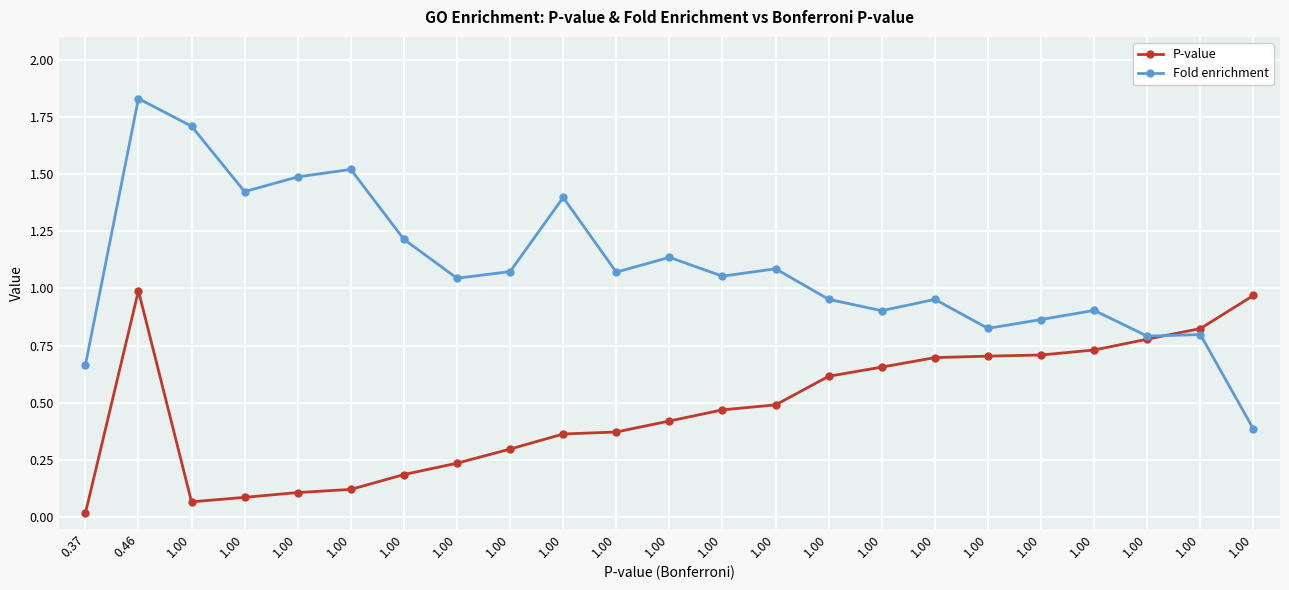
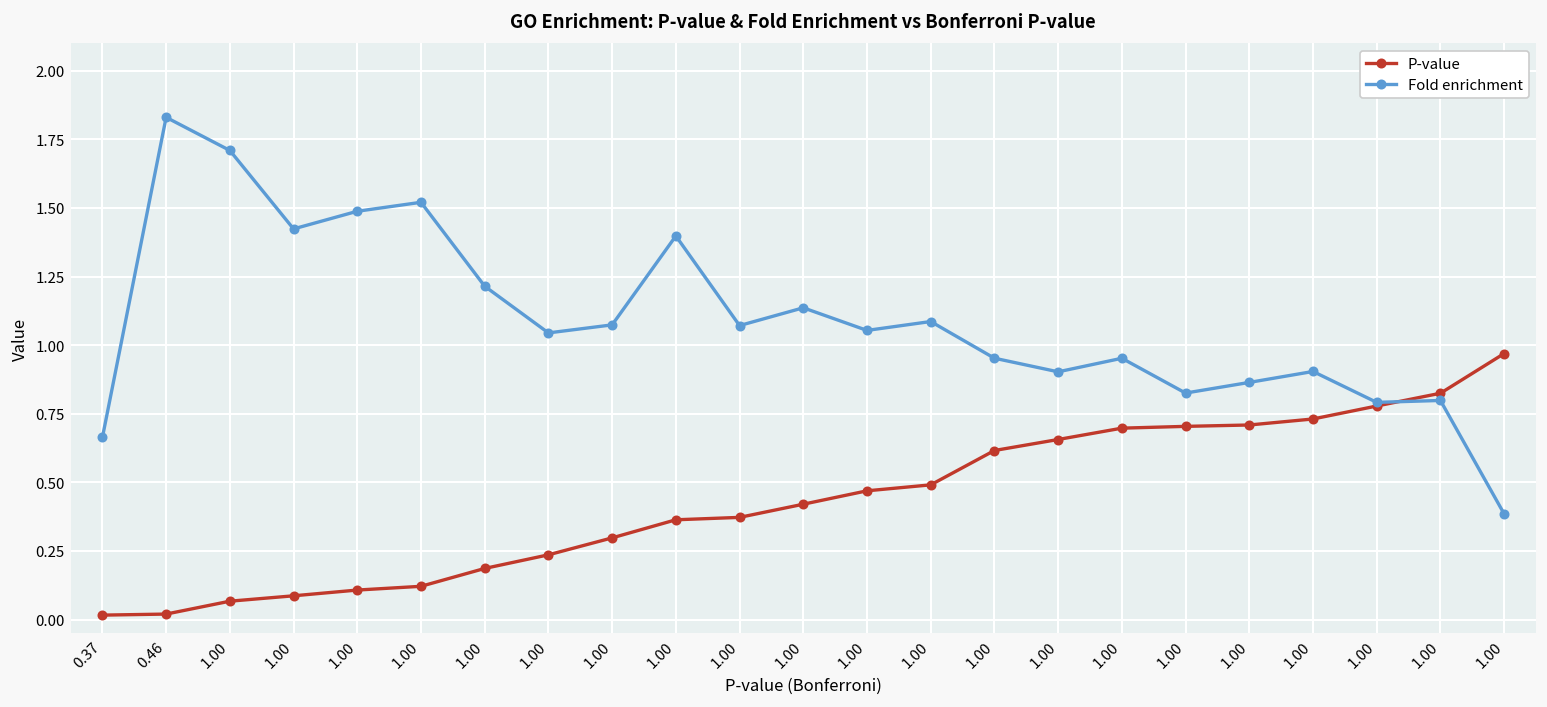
  {
    "P-value": {
      "0.37": 0.02,
-     "0.46": 0.99
+     "0.46": 0.02
    },
    "Fold enrichment": {
      "0.37": 0.66,
      "0.46": 1.83
    }
  }
